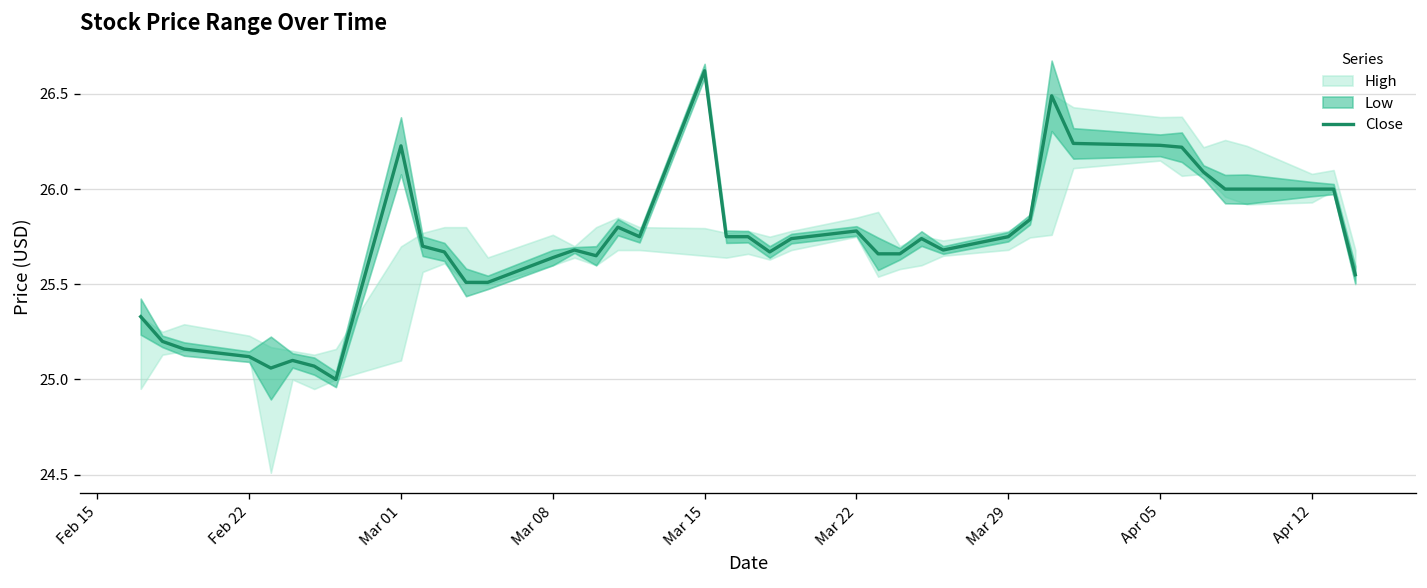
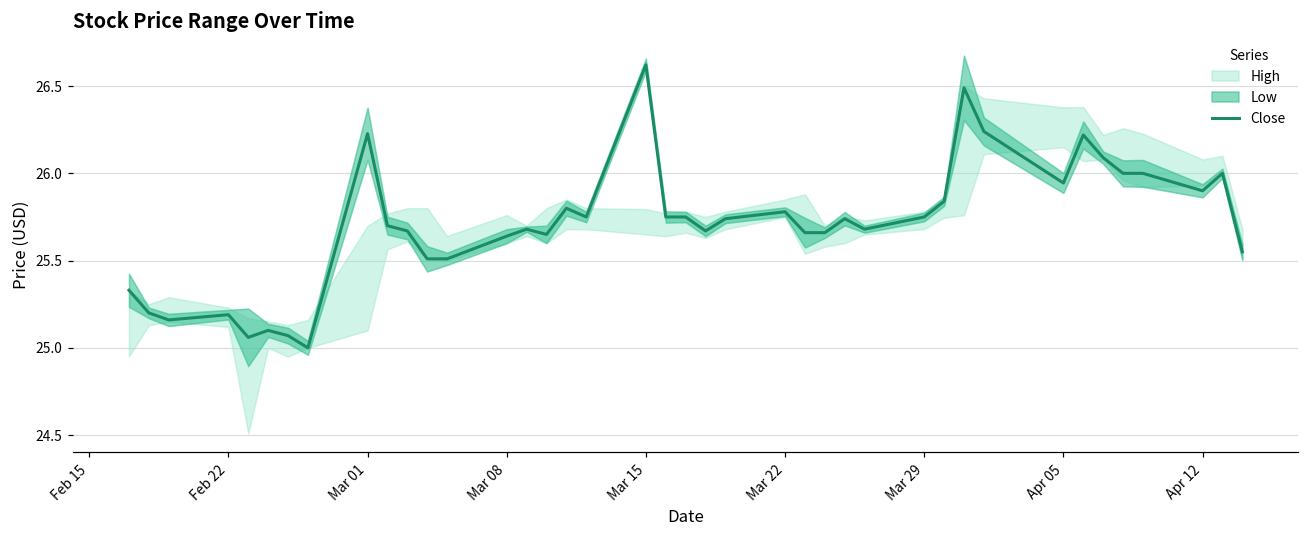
  {
    "Close": {
-     "Feb 22": 25.12,
+     "Feb 22": 25.19,
      "Mar 01": 26.23,
      "Mar 08": 25.64,
      "Mar 15": 26.62,
      "Mar 22": 25.78,
      "Mar 29": 25.75,
-     "Apr 05": 26.23,
-     "Apr 12": 26.0
+     "Apr 05": 25.94,
+     "Apr 12": 25.9
    }
  }
